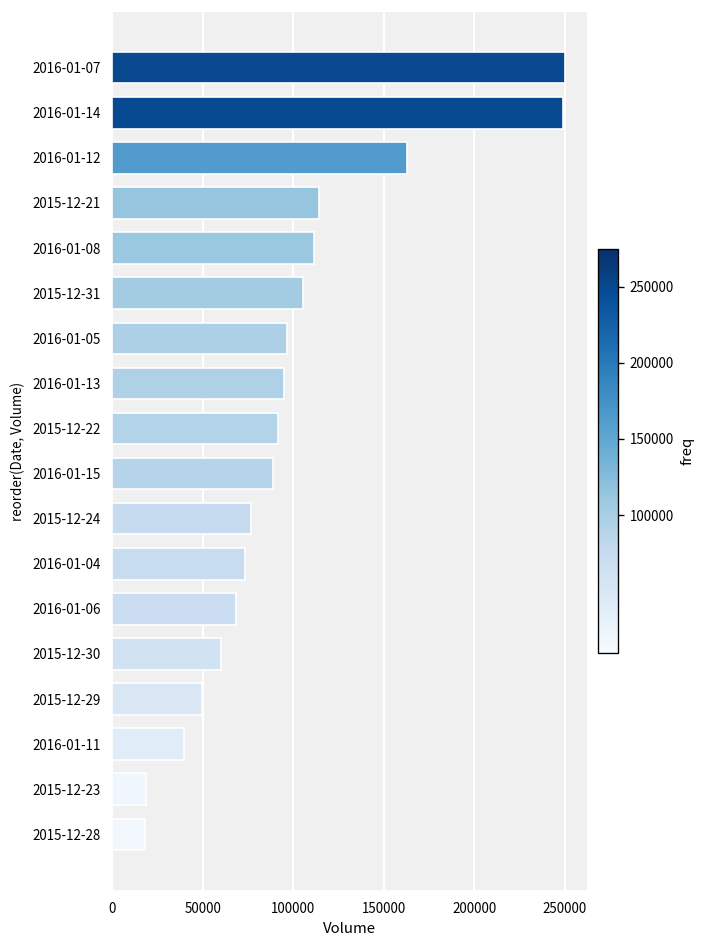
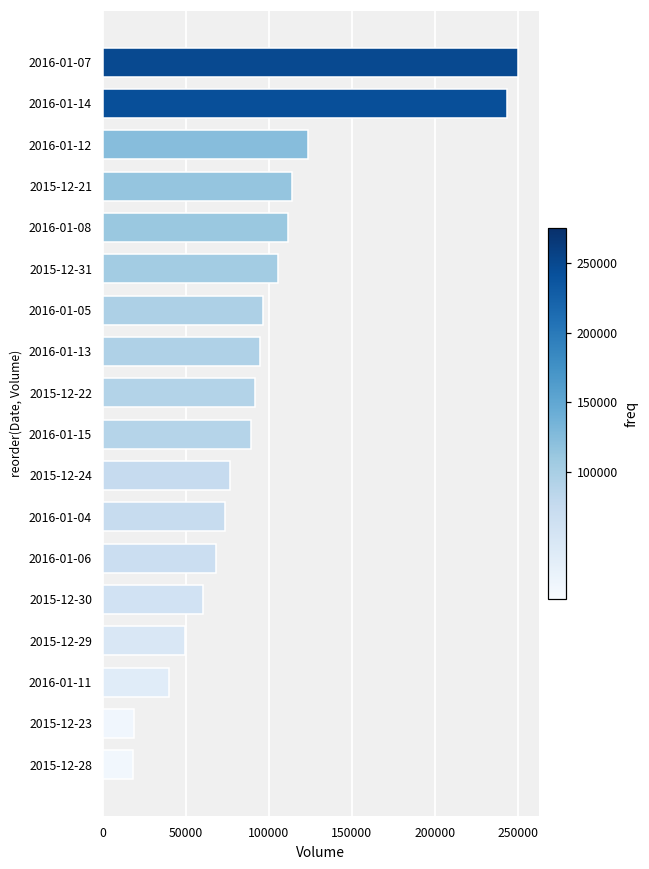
  {
    "2016-01-07": 250000,
-   "2016-01-14": 249000,
-   "2016-01-12": 163000,
+   "2016-01-14": 244000,
+   "2016-01-12": 123000,
    "2015-12-21": 114000,
    "2016-01-08": 111000,
    "2015-12-31": 106000,
    "2016-01-05": 97000,
    "2016-01-13": 95000,
    "2015-12-22": 92000,
    "2016-01-15": 89000,
    "2015-12-24": 77000,
    "2016-01-04": 74000,
    "2016-01-06": 69000,
    "2015-12-30": 60000,
    "2015-12-29": 50000,
    "2016-01-11": 40000,
    "2015-12-23": 19000,
    "2015-12-28": 18000
  }
